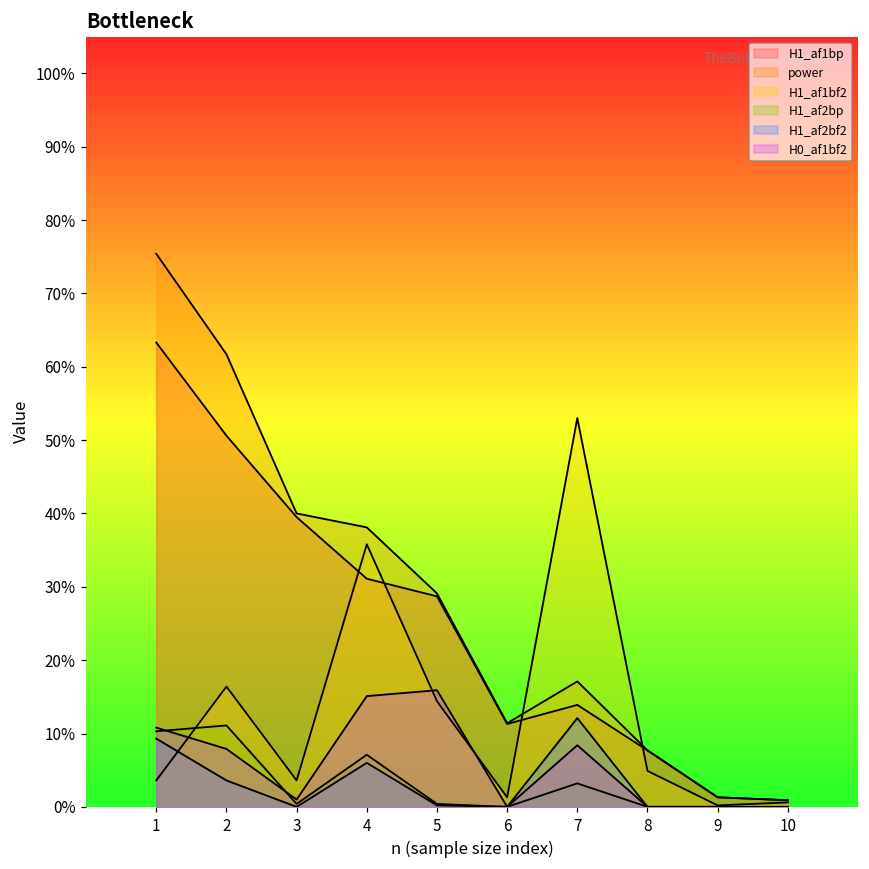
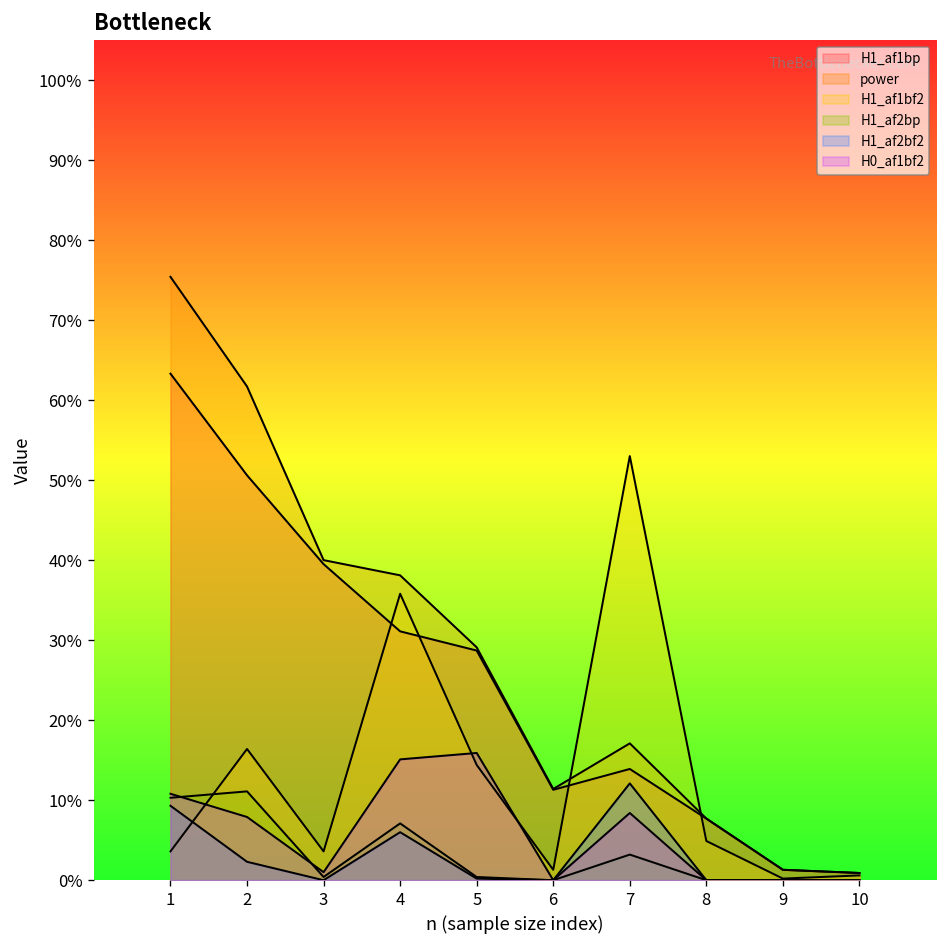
  {
    "H1_af2bf2": {
      "1": "9%",
-     "2": "4%",
+     "2": "2%",
      "3": "0%",
      "4": "6%",
      "7": "12%"
    },
    "H0_af1bf2": {
      "1": "11%",
      "2": "8%",
      "3": "1%",
      "4": "15%",
      "5": "16%",
      "7": "8%"
    }
  }
